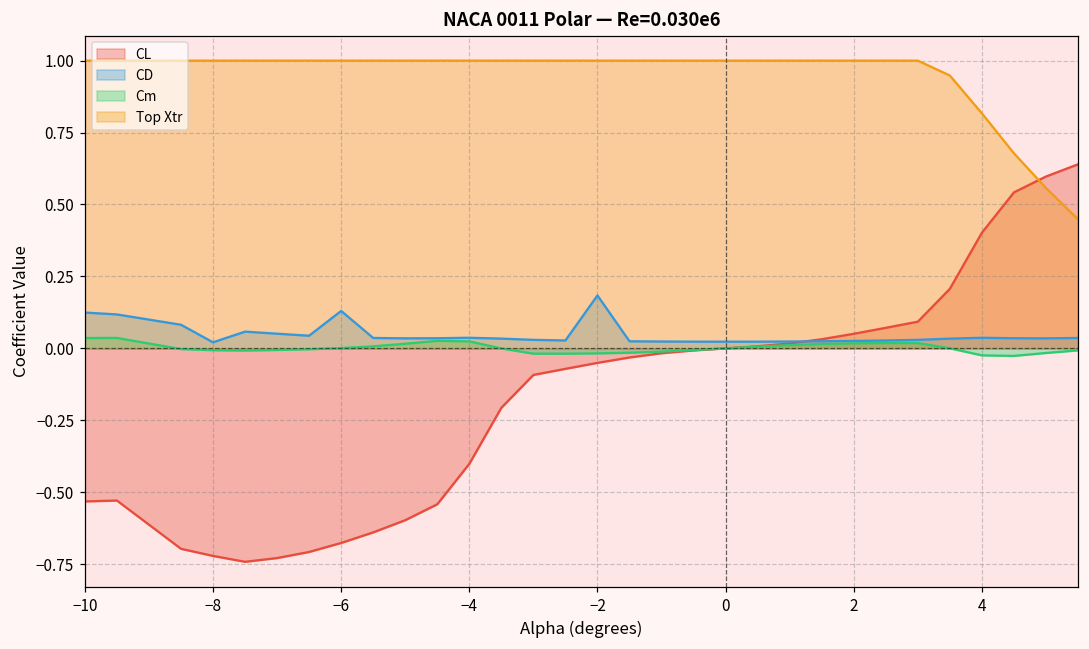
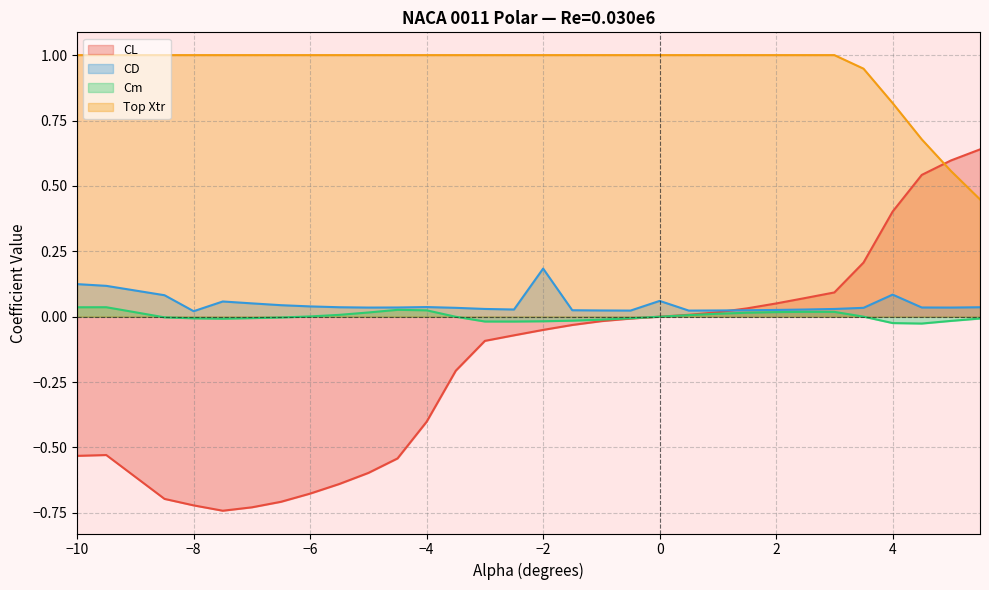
  {
    "CD": {
      "−10": 0.12,
      "−8": 0.02,
-     "−6": 0.13,
+     "−6": 0.04,
      "−4": 0.04,
      "−2": 0.18,
-     "0": 0.02,
-     "4": 0.04
+     "0": 0.06,
+     "4": 0.08
    }
  }
